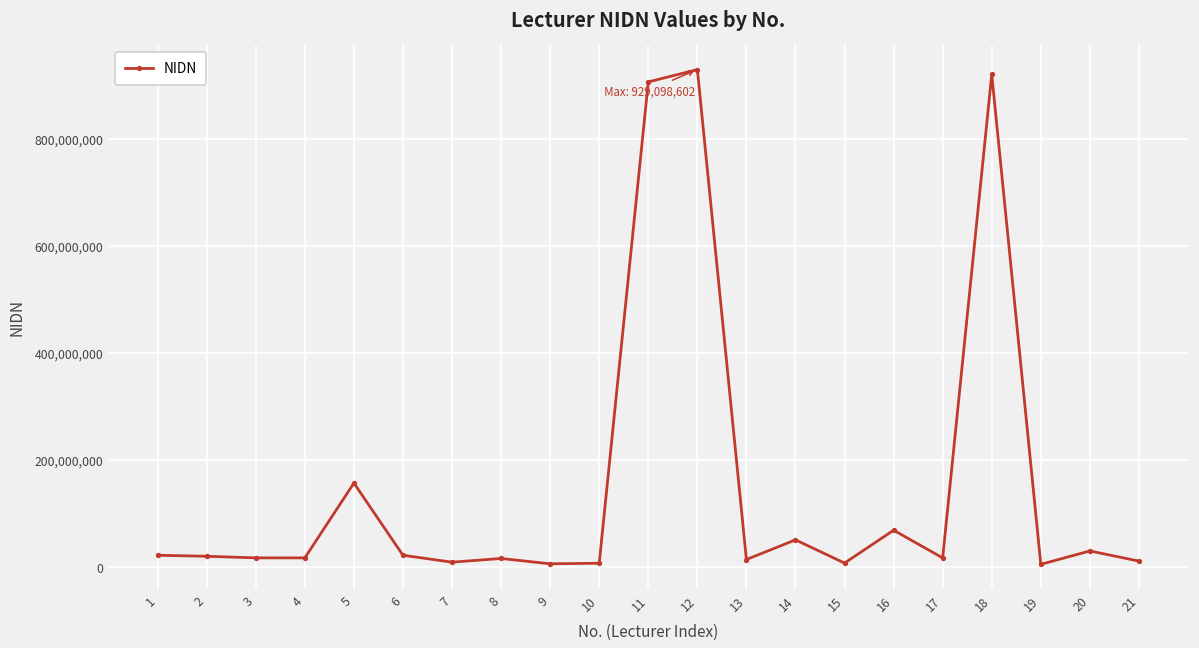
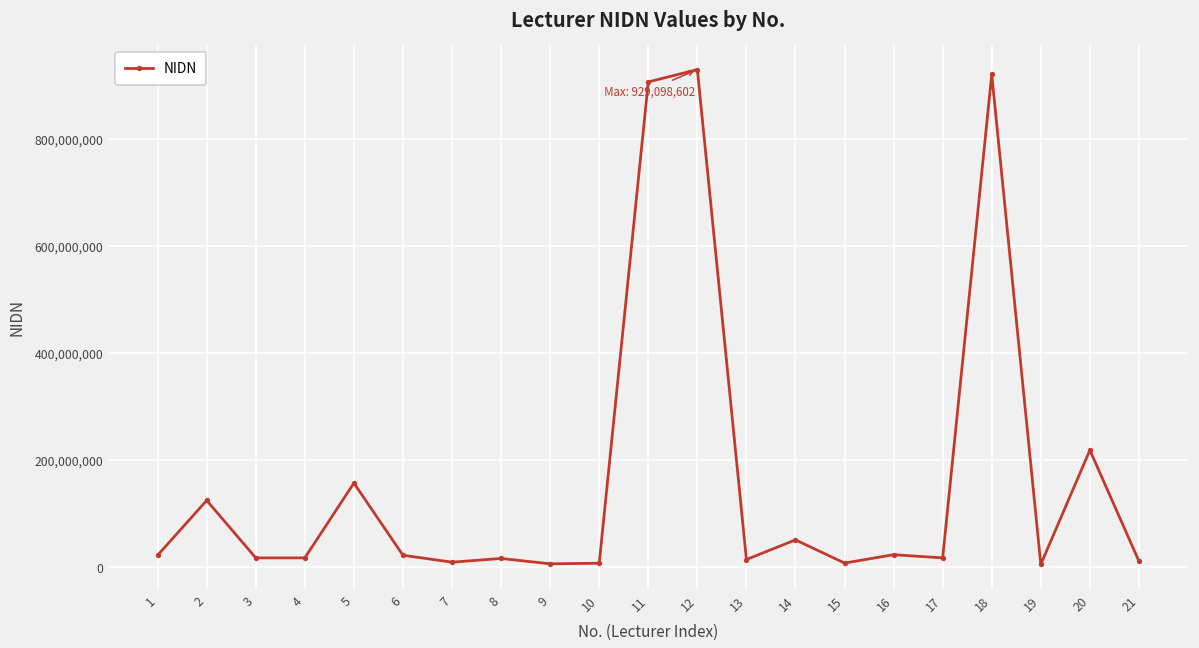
  {
    "1": "20,000,000",
-   "2": "20,000,000",
+   "2": "120,000,000",
    "3": "20,000,000",
    "4": "20,000,000",
    "5": "160,000,000",
    "6": "20,000,000",
    "7": "10,000,000",
    "8": "20,000,000",
    "9": "10,000,000",
    "10": "10,000,000",
    "12": "930,000,000",
    "13": "10,000,000",
    "14": "50,000,000",
    "15": "10,000,000",
-   "16": "70,000,000",
+   "16": "20,000,000",
    "17": "20,000,000",
    "18": "920,000,000",
    "19": "10,000,000",
-   "20": "30,000,000",
+   "20": "220,000,000",
    "21": "10,000,000"
  }
